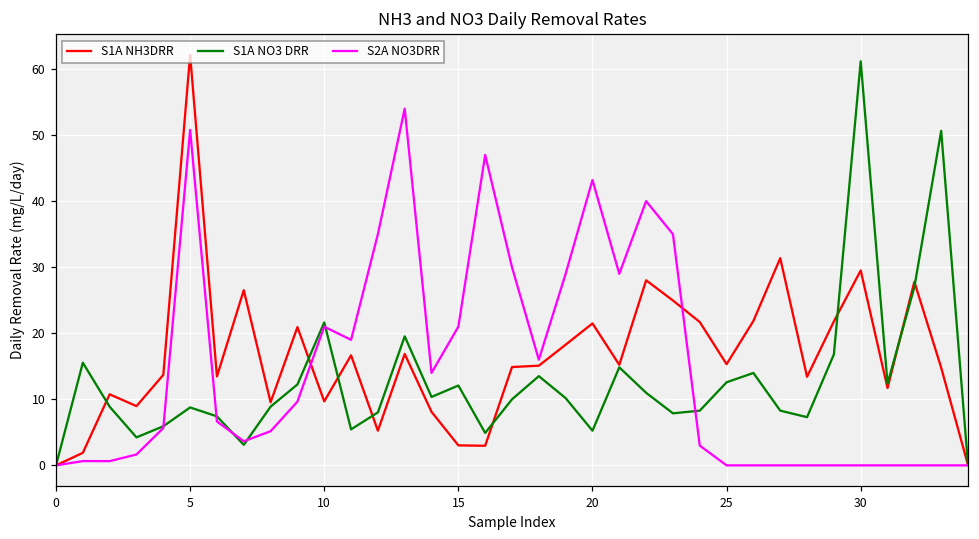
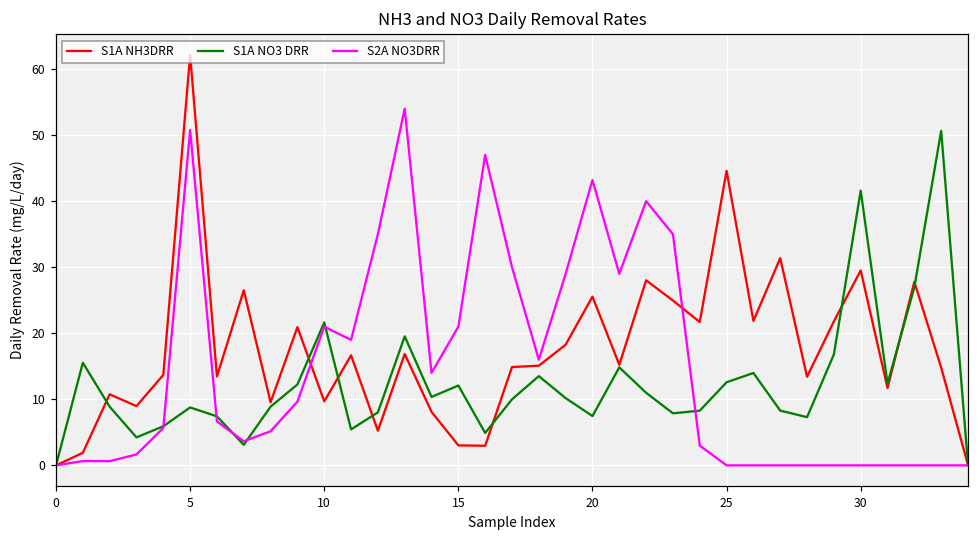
  {
    "S1A NH3DRR": {
      "10": 10,
      "15": 3,
-     "20": 21,
-     "25": 15,
+     "20": 26,
+     "25": 45,
      "30": 30
    },
    "S1A NO3 DRR": {
      "5": 9,
      "10": 22,
      "15": 12,
-     "20": 5,
+     "20": 7,
      "25": 13,
-     "30": 61
+     "30": 42
    },
    "S2A NO3DRR": {
      "5": 51,
      "10": 21,
      "15": 21,
      "20": 43,
      "25": 0,
      "30": 0
    }
  }
